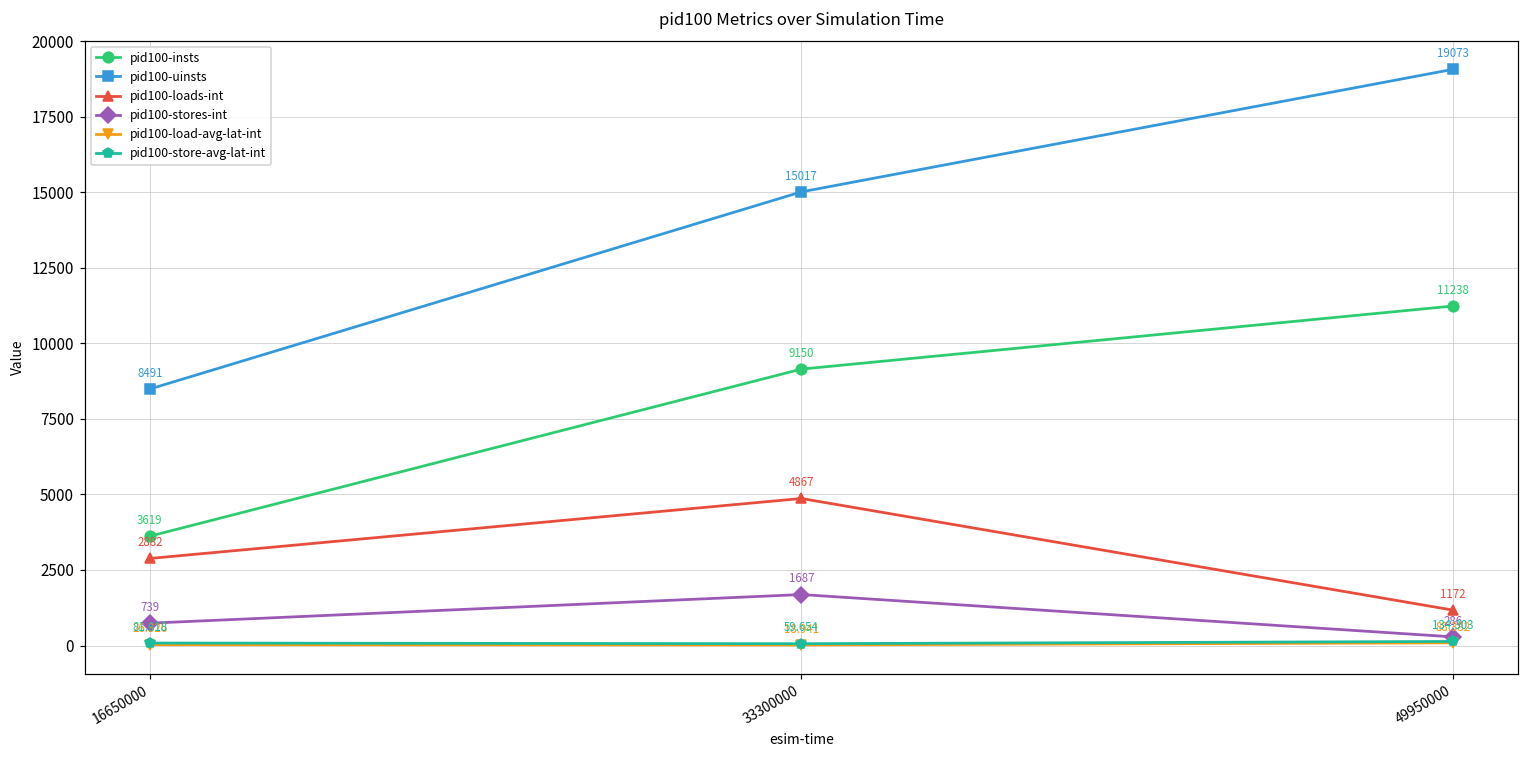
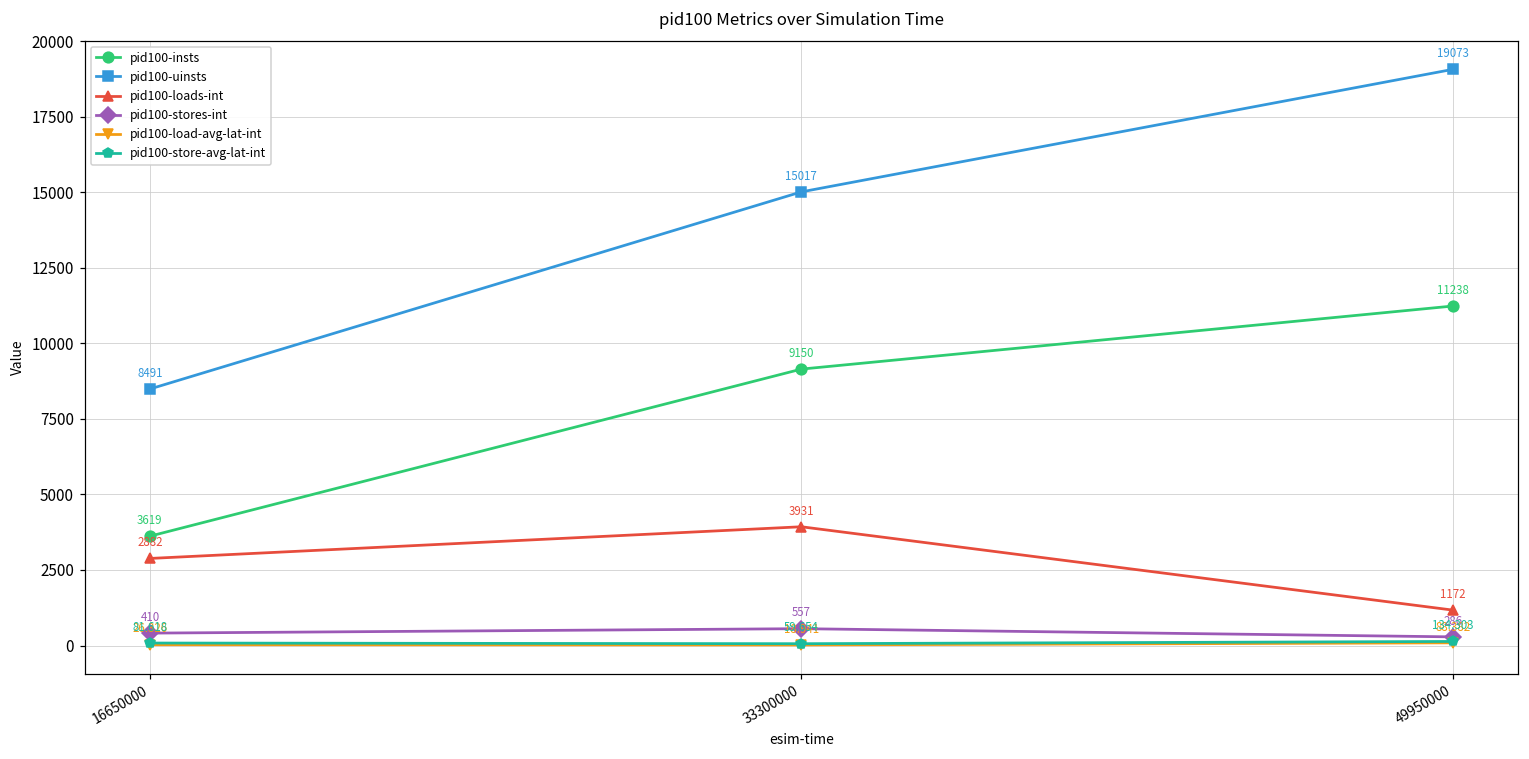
  {
    "pid100-uinsts": {
      "16650000": 8491,
      "33300000": 15017,
      "49950000": 19073
    },
    "pid100-loads-int": {
-     "33300000": 4867,
+     "33300000": 3931,
      "49950000": 1172
    },
    "pid100-stores-int": {
-     "16650000": 739,
-     "33300000": 1687
+     "16650000": 410,
+     "33300000": 557
    }
  }
